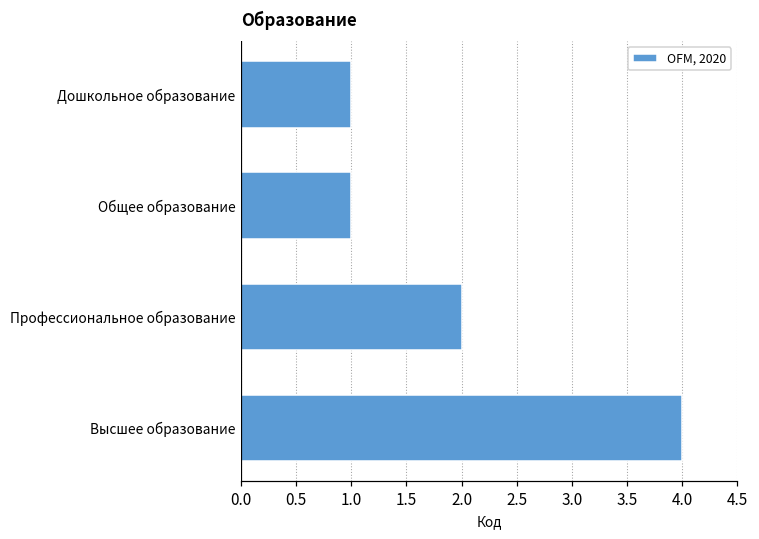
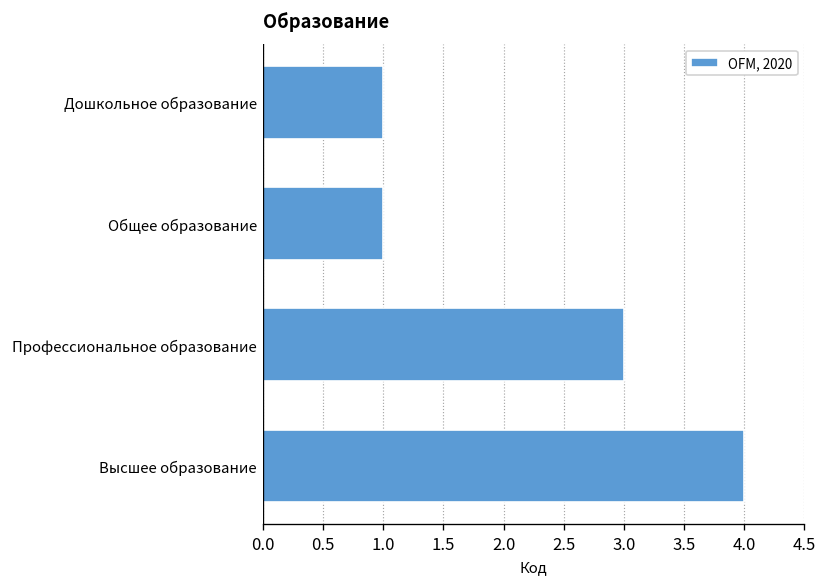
  {
    "Дошкольное образование": 1,
    "Общее образование": 1,
-   "Профессиональное образование": 2,
+   "Профессиональное образование": 3,
    "Высшее образование": 4
  }
